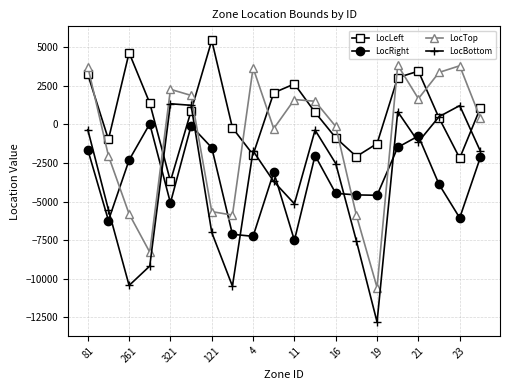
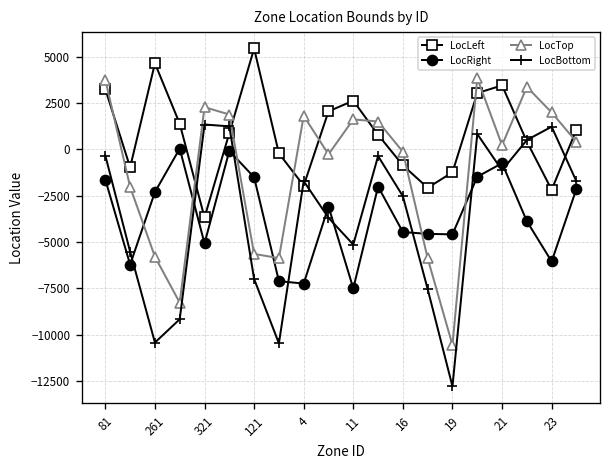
  {
    "LocTop": {
      "81": 3700,
      "261": -5800,
      "321": 2300,
      "121": -5600,
-     "4": 3700,
+     "4": 1800,
      "16": -100,
-     "21": 1700,
-     "23": 3800
+     "21": 200,
+     "23": 2000
    }
  }
